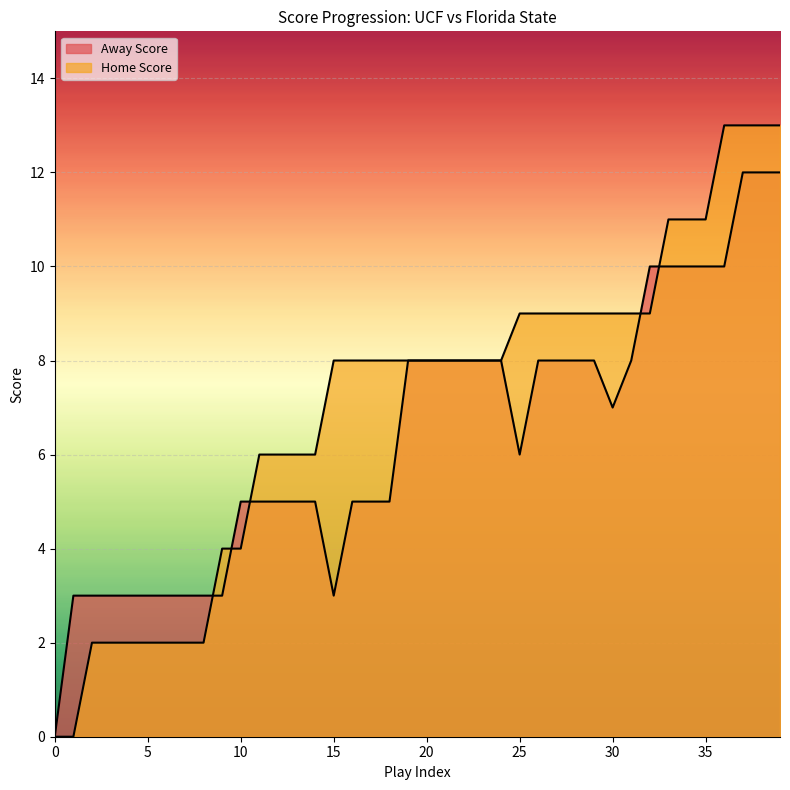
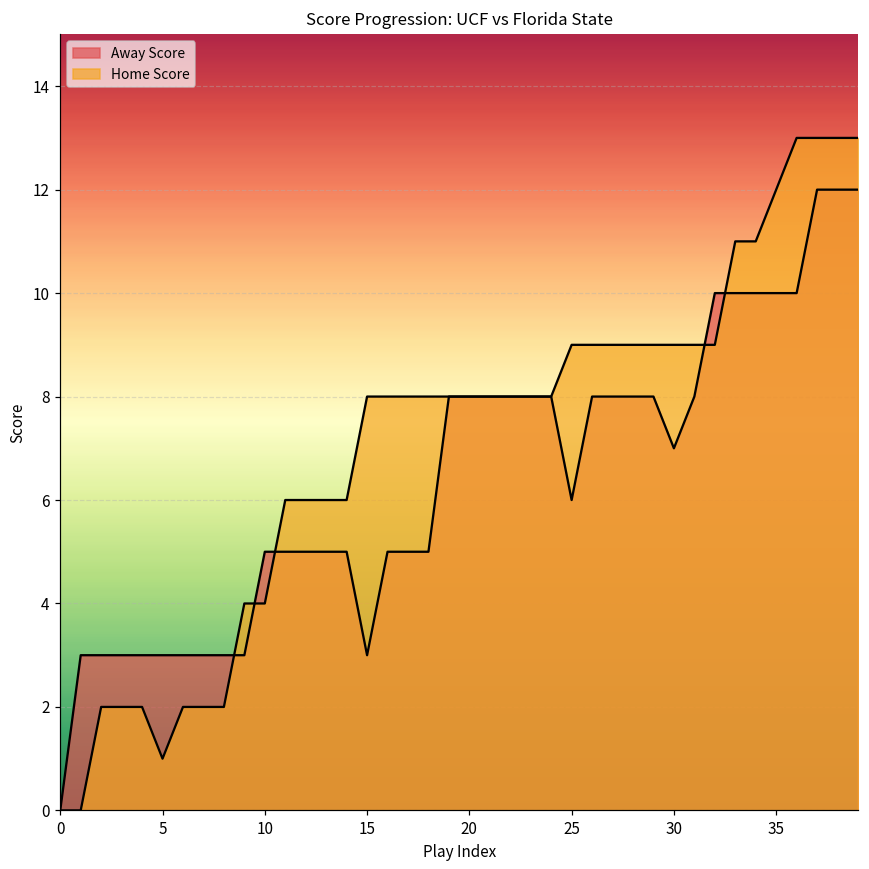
  {
    "Away Score": {
      "5": 3,
      "10": 5,
      "15": 3,
      "25": 6,
      "30": 7,
      "35": 10
    },
    "Home Score": {
-     "5": 2,
+     "5": 1,
      "10": 4,
      "15": 8,
      "25": 9,
      "30": 9,
-     "35": 11
+     "35": 12
    }
  }
